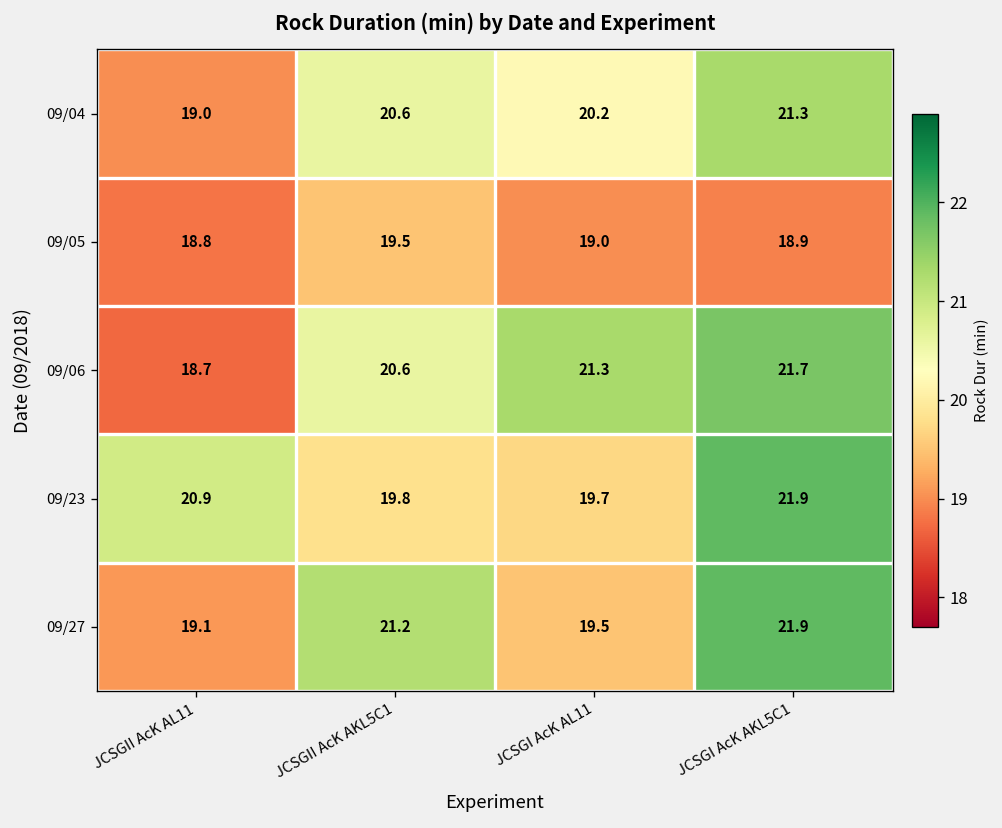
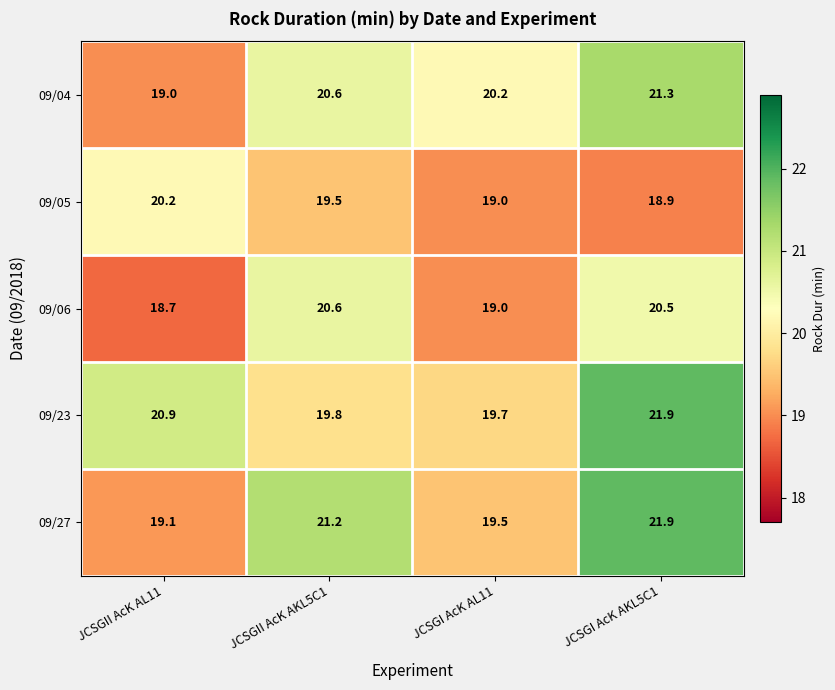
  {
    "09/04": {
      "JCSGII AcK AL11": 19.0,
      "JCSGII AcK AKL5C1": 20.6,
      "JCSGI AcK AL11": 20.2,
      "JCSGI AcK AKL5C1": 21.3
    },
    "09/05": {
-     "JCSGII AcK AL11": 18.8,
+     "JCSGII AcK AL11": 20.2,
      "JCSGII AcK AKL5C1": 19.5,
      "JCSGI AcK AL11": 19.0,
      "JCSGI AcK AKL5C1": 18.9
    },
    "09/06": {
      "JCSGII AcK AL11": 18.7,
      "JCSGII AcK AKL5C1": 20.6,
-     "JCSGI AcK AL11": 21.3,
-     "JCSGI AcK AKL5C1": 21.7
+     "JCSGI AcK AL11": 19.0,
+     "JCSGI AcK AKL5C1": 20.5
    },
    "09/23": {
      "JCSGII AcK AL11": 20.9,
      "JCSGII AcK AKL5C1": 19.8,
      "JCSGI AcK AL11": 19.7,
      "JCSGI AcK AKL5C1": 21.9
    },
    "09/27": {
      "JCSGII AcK AL11": 19.1,
      "JCSGII AcK AKL5C1": 21.2,
      "JCSGI AcK AL11": 19.5,
      "JCSGI AcK AKL5C1": 21.9
    }
  }
